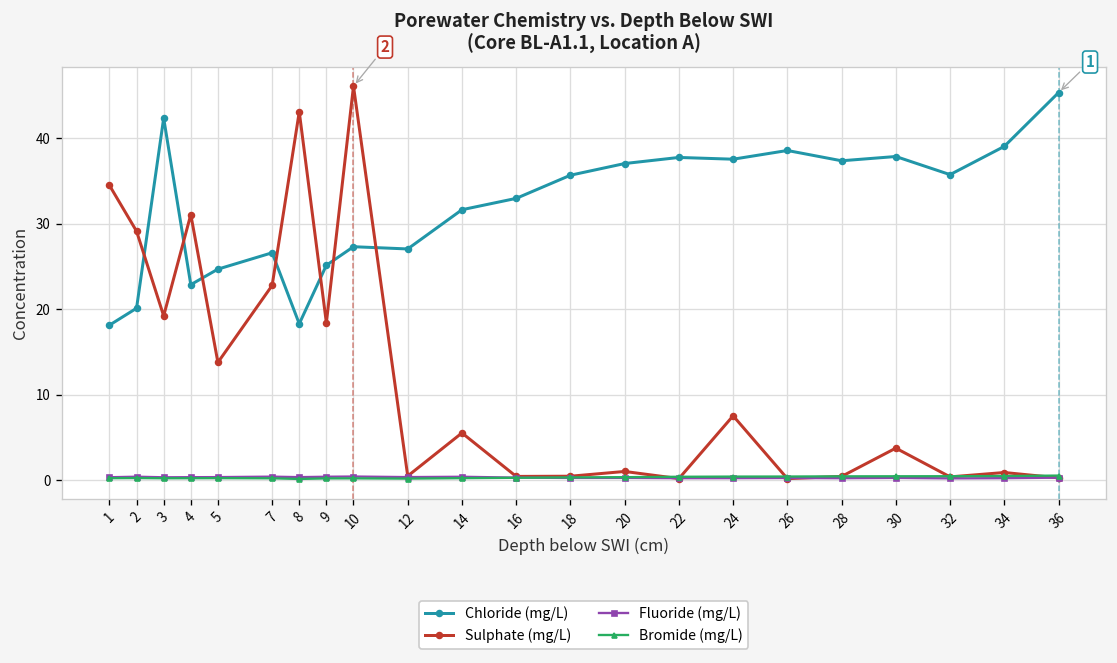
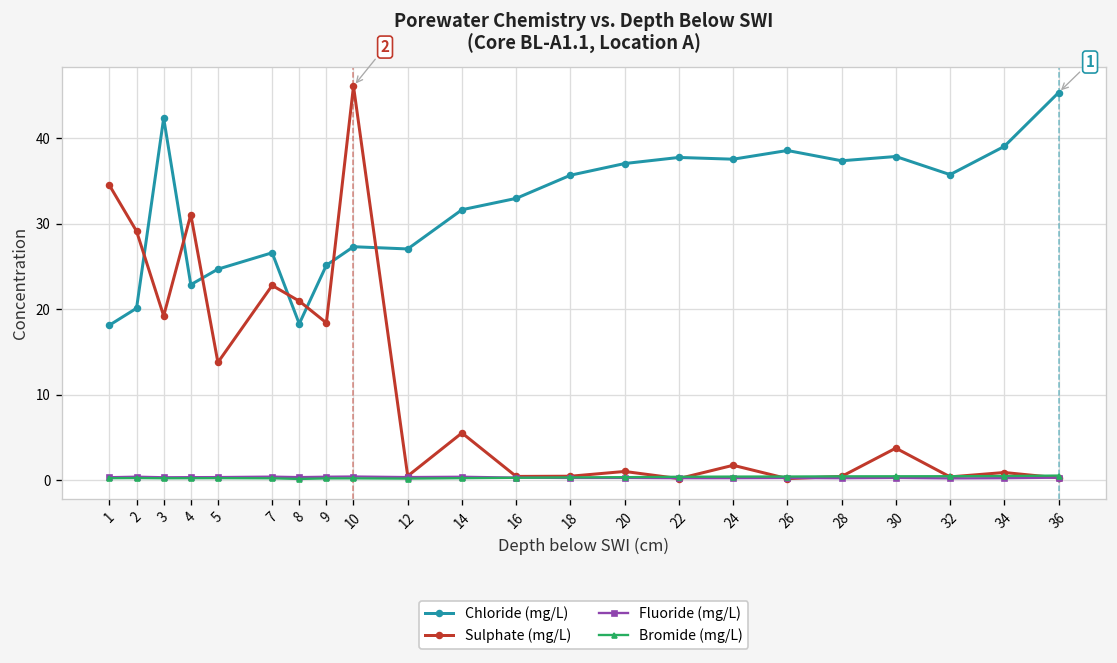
  {
    "Chloride (mg/L)": {
      "1": 18,
      "2": 20,
      "3": 42,
      "4": 23,
      "5": 25,
      "7": 27,
      "8": 18,
      "9": 25,
      "10": 27,
      "12": 27,
      "14": 32,
      "16": 33,
      "18": 36,
      "20": 37,
      "22": 38,
      "24": 38,
      "26": 39,
      "28": 37,
      "30": 38,
      "32": 36,
      "34": 39
    },
    "Sulphate (mg/L)": {
      "1": 35,
      "2": 29,
      "3": 19,
      "4": 31,
      "5": 14,
      "7": 23,
-     "8": 43,
+     "8": 21,
      "9": 18,
      "14": 6,
      "20": 1,
-     "24": 8,
+     "24": 2,
      "30": 4,
      "34": 1
    }
  }
